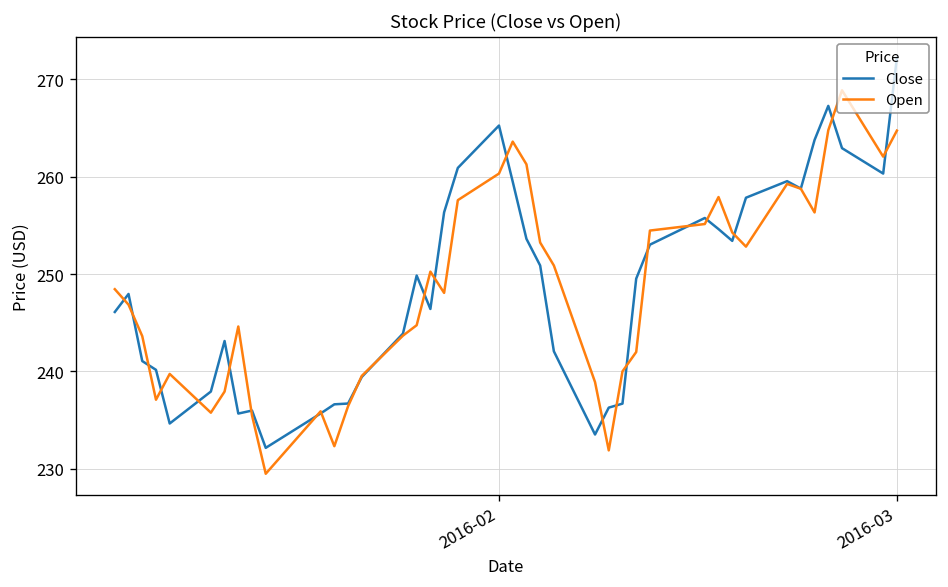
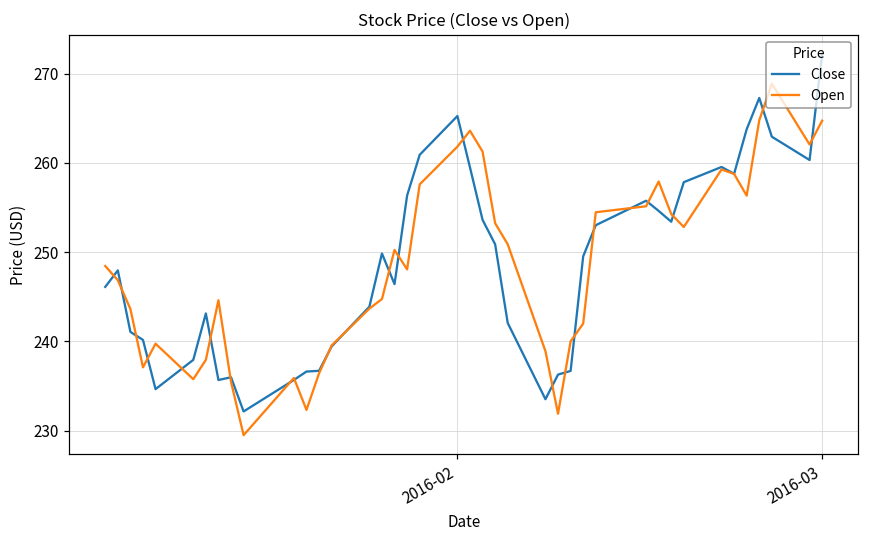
  {
    "Close": {
      "2016-02": 265
    },
    "Open": {
-     "2016-02": 260,
+     "2016-02": 262,
      "2016-03": 265
    }
  }
